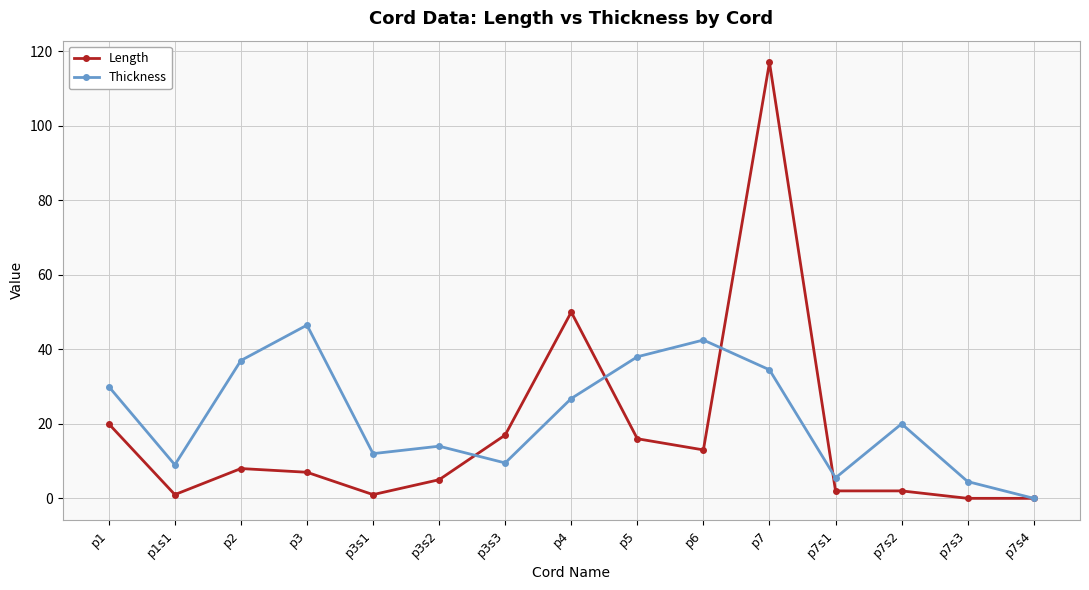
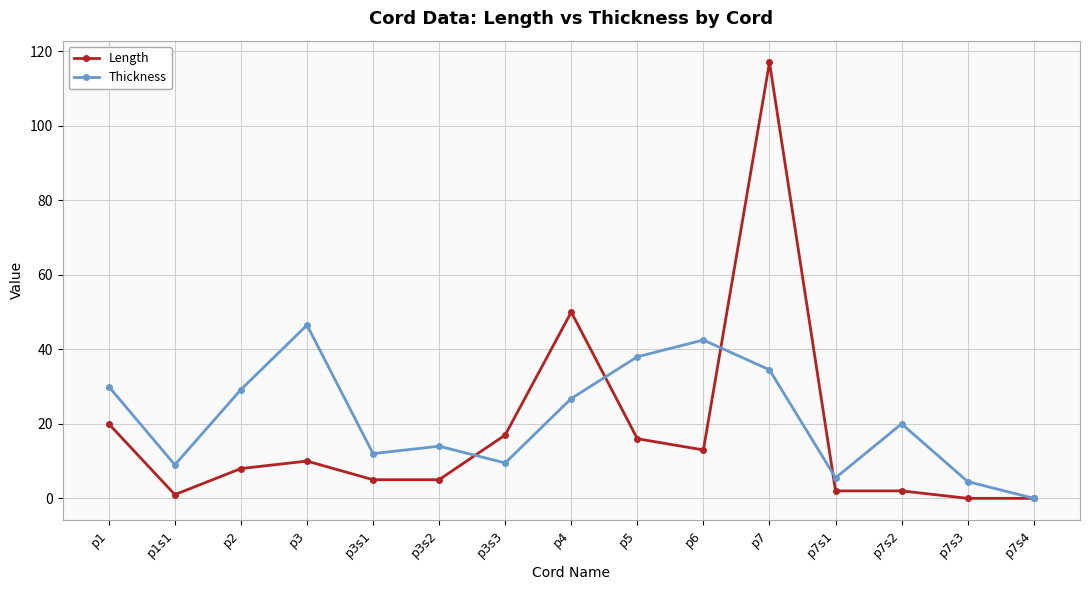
  {
    "Length": {
      "p1": 20,
      "p1s1": 1,
      "p2": 8,
-     "p3": 7,
-     "p3s1": 1,
+     "p3": 10,
+     "p3s1": 5,
      "p3s2": 5,
      "p3s3": 17,
      "p4": 50,
      "p5": 16,
      "p6": 13,
      "p7": 117,
      "p7s1": 2,
      "p7s2": 2,
      "p7s3": 0
    },
    "Thickness": {
      "p1": 30,
      "p1s1": 9,
-     "p2": 37,
+     "p2": 29,
      "p3": 47,
      "p3s1": 12,
      "p3s2": 14,
      "p3s3": 10,
      "p4": 27,
      "p5": 38,
      "p6": 43,
      "p7": 35,
      "p7s1": 6,
      "p7s2": 20,
      "p7s3": 5
    }
  }
